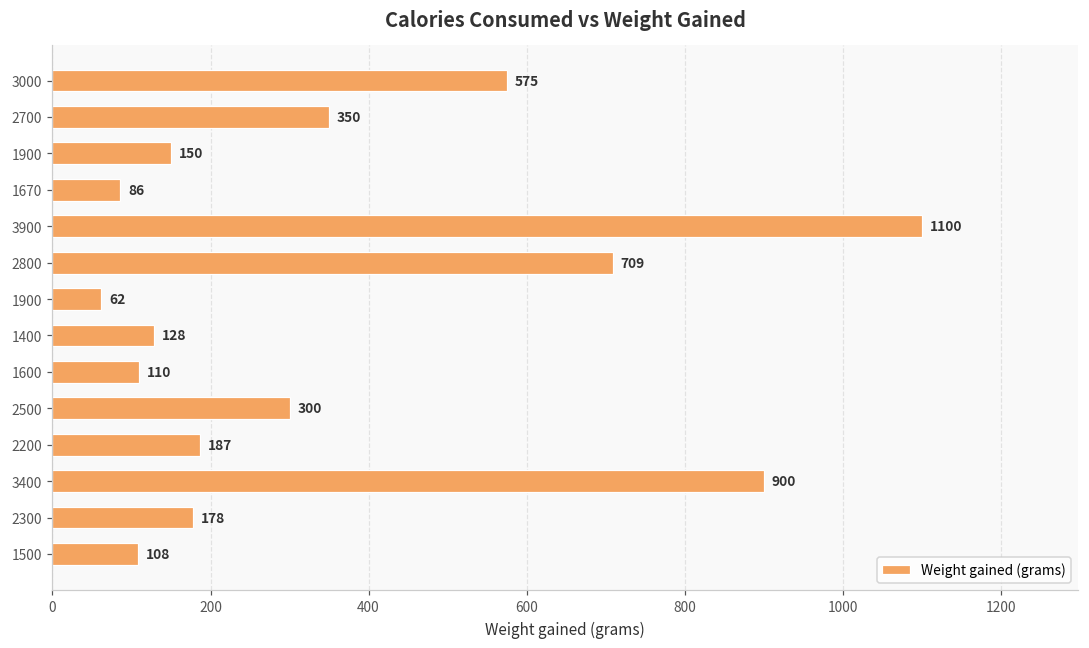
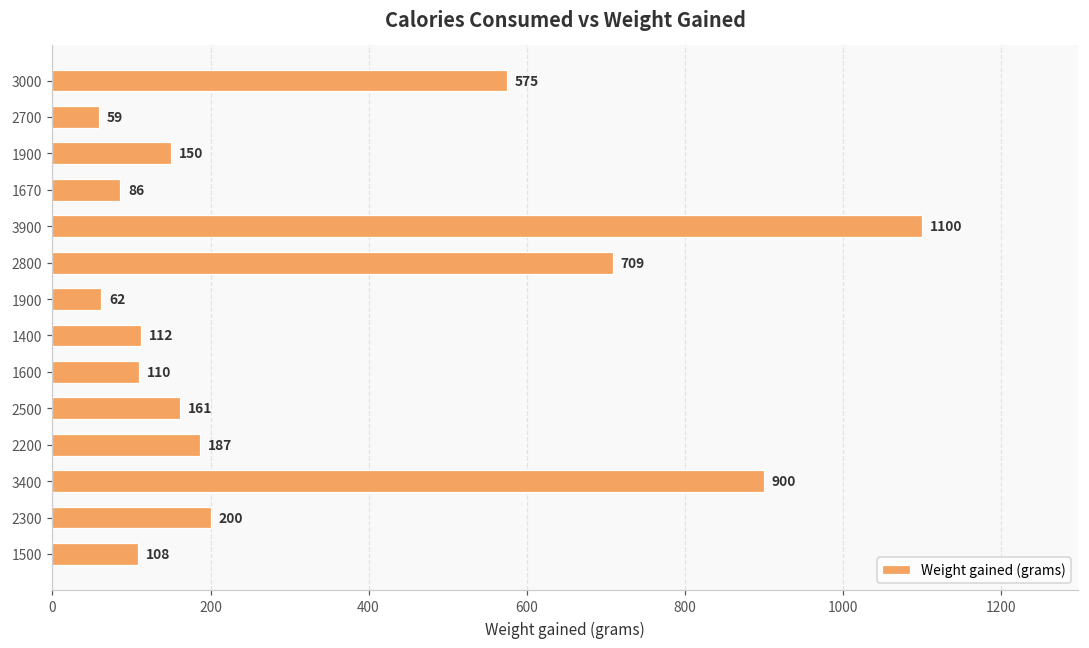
  {
    "3000": 575,
-   "2700": 350,
+   "2700": 59,
    "1670": 86,
    "3900": 1100,
    "2800": 709,
-   "1400": 128,
+   "1400": 112,
    "1600": 110,
-   "2500": 300,
+   "2500": 161,
    "2200": 187,
    "3400": 900,
-   "2300": 178,
+   "2300": 200,
    "1500": 108
  }
